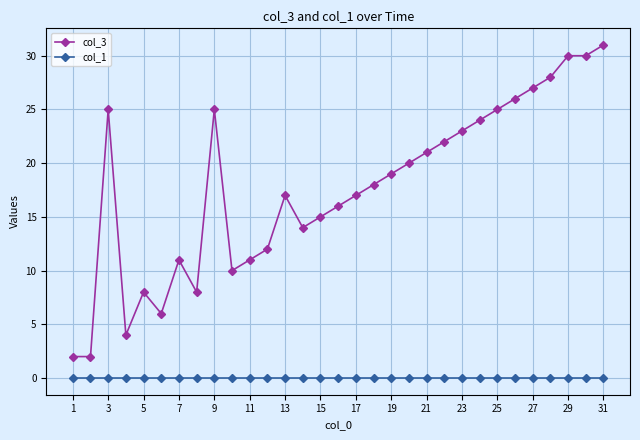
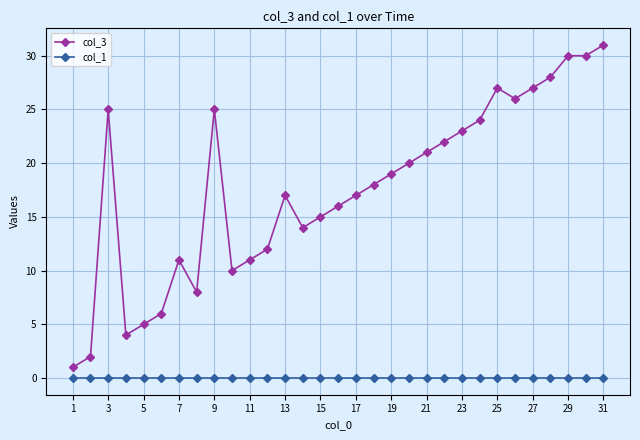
  {
    "col_3": {
-     "1": 2,
+     "1": 1,
      "3": 25,
-     "5": 8,
+     "5": 5,
      "7": 11,
      "9": 25,
      "11": 11,
      "13": 17,
      "15": 15,
      "17": 17,
      "19": 19,
      "21": 21,
      "23": 23,
-     "25": 25,
+     "25": 27,
      "27": 27,
      "29": 30,
      "31": 31
    },
    "col_1": {
      "1": 0,
      "3": 0,
      "5": 0,
      "7": 0,
      "9": 0,
      "11": 0,
      "13": 0,
      "15": 0,
      "17": 0,
      "19": 0,
      "21": 0,
      "23": 0,
      "25": 0,
      "27": 0,
      "29": 0,
      "31": 0
    }
  }
